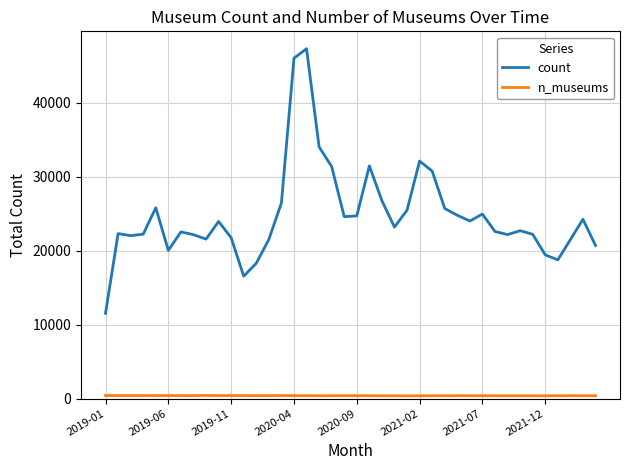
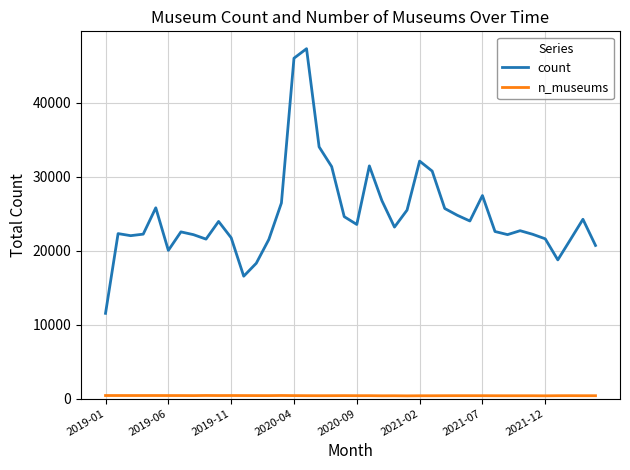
  {
    "count": {
      "2019-01": 12000,
      "2019-06": 20000,
      "2019-11": 22000,
      "2020-04": 46000,
-     "2020-09": 25000,
+     "2020-09": 24000,
      "2021-02": 32000,
-     "2021-07": 25000,
-     "2021-12": 19000
+     "2021-07": 27000,
+     "2021-12": 22000
    },
    "n_museums": {
      "2019-01": 0,
      "2019-06": 0,
      "2019-11": 0,
      "2020-04": 0,
      "2020-09": 0,
      "2021-02": 0,
      "2021-07": 0,
      "2021-12": 0
    }
  }
